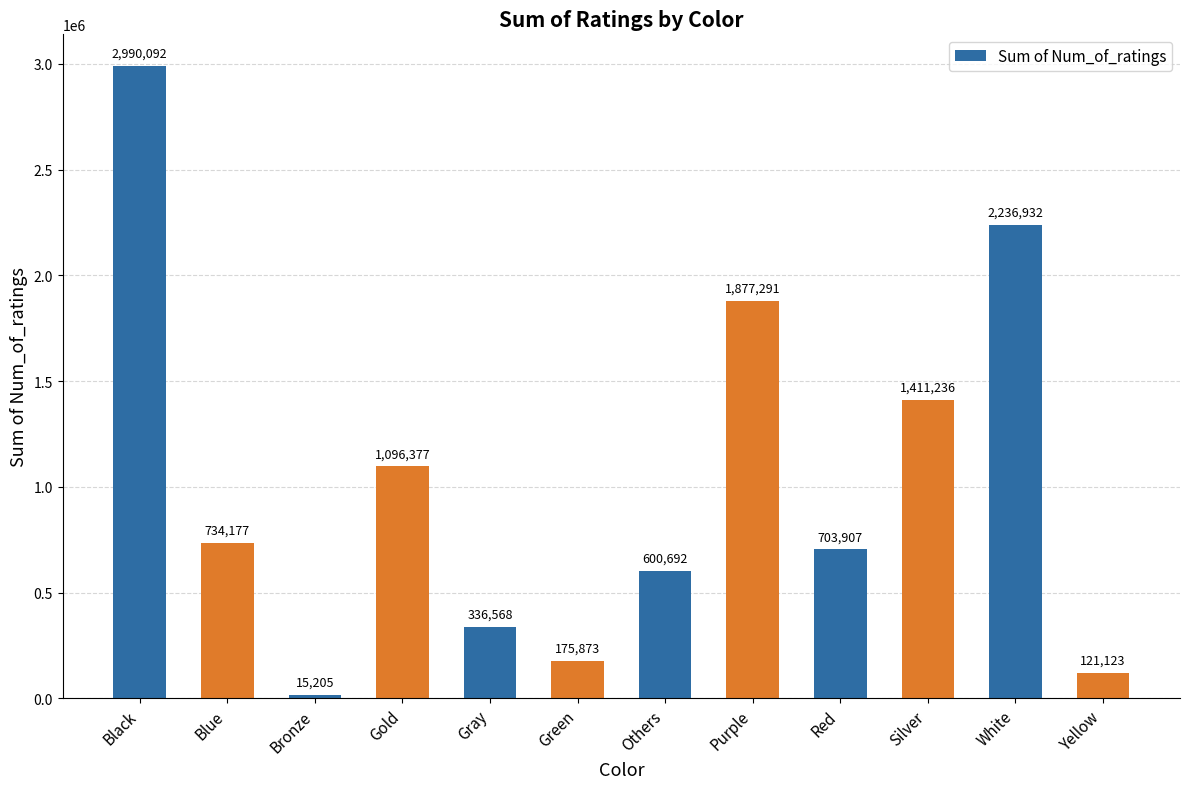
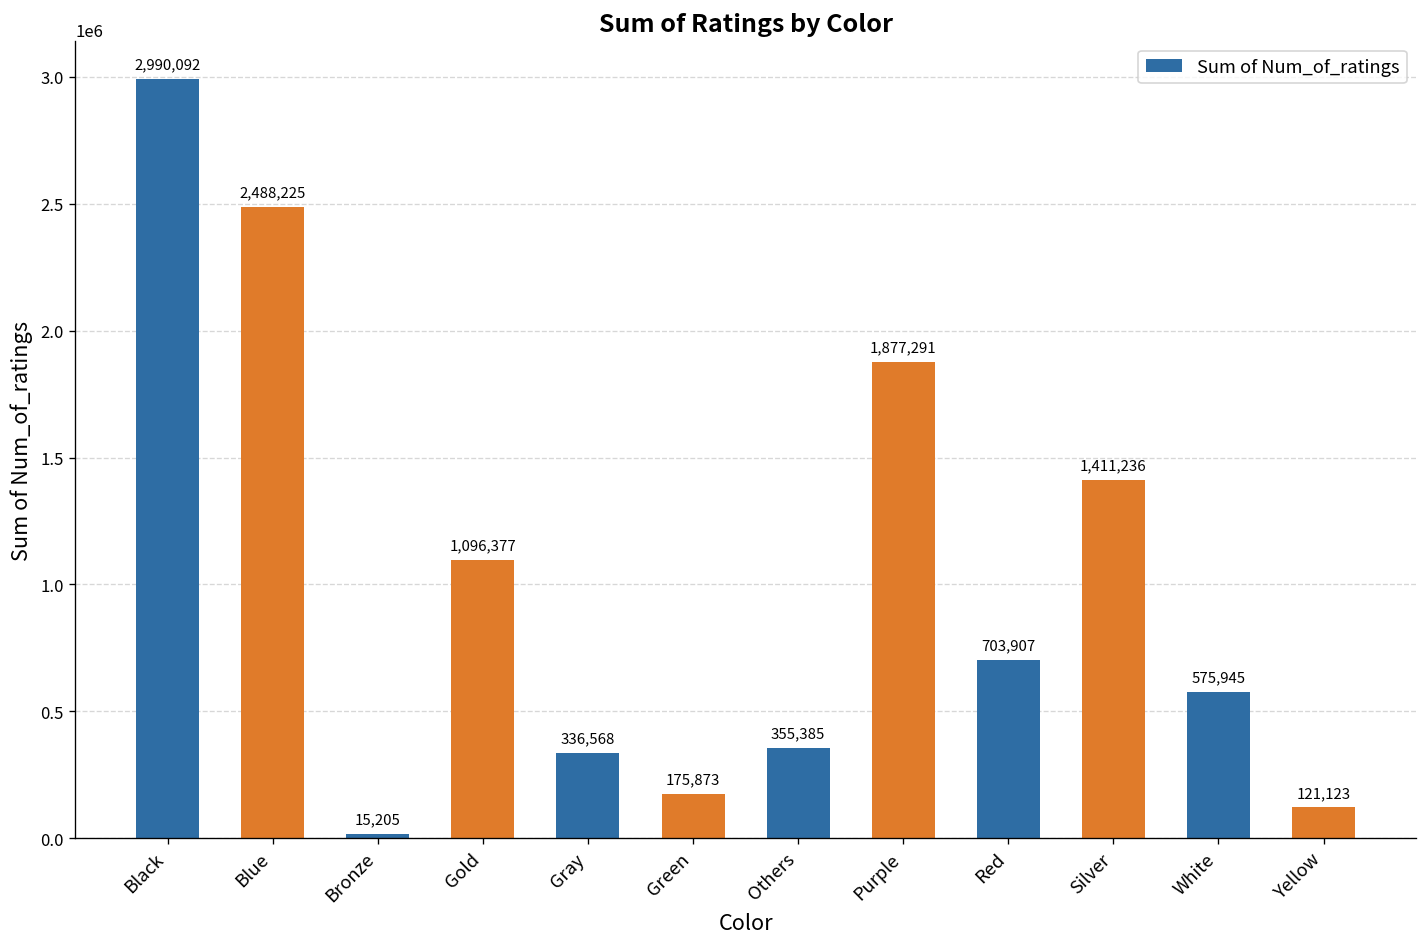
  {
    "Black": "2,990,092",
-   "Blue": "734,177",
+   "Blue": "2,488,225",
    "Bronze": "15,205",
    "Gold": "1,096,377",
    "Gray": "336,568",
    "Green": "175,873",
-   "Others": "600,692",
+   "Others": "355,385",
    "Purple": "1,877,291",
    "Red": "703,907",
    "Silver": "1,411,236",
-   "White": "2,236,932",
+   "White": "575,945",
    "Yellow": "121,123"
  }
